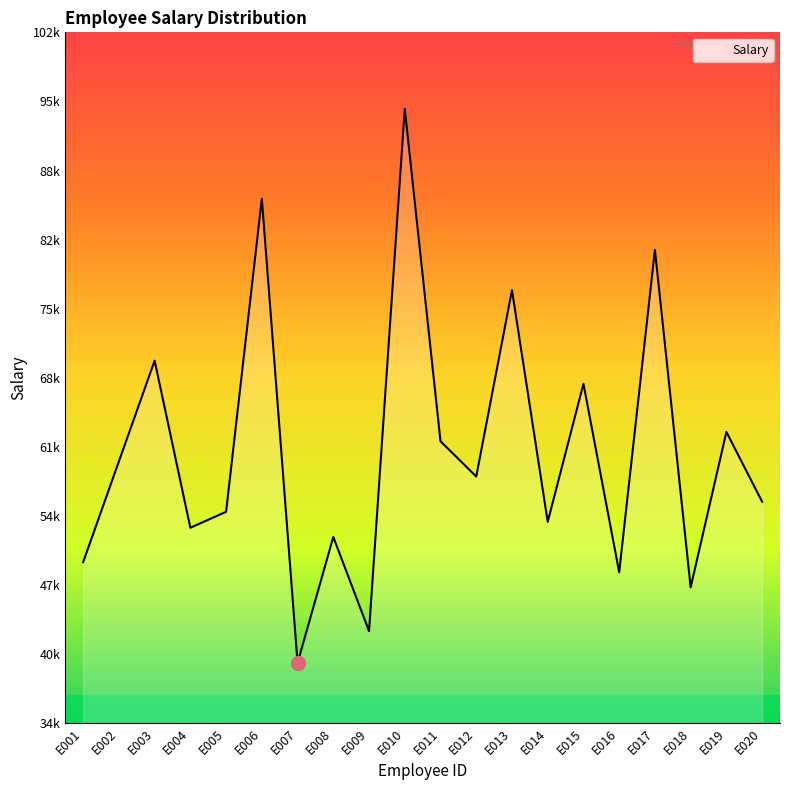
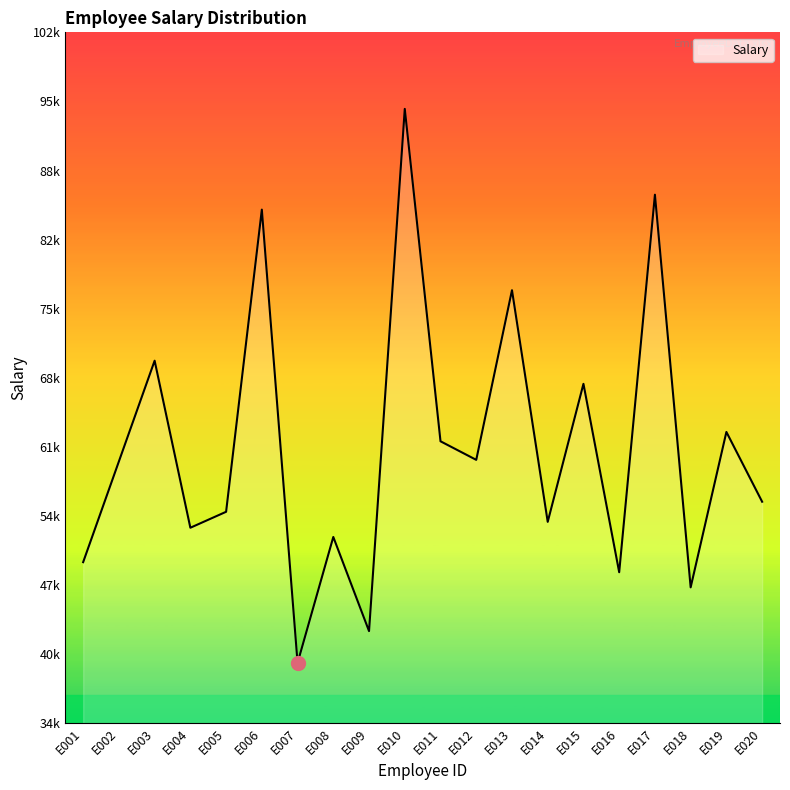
  {
    "Salary": {
      "E001": 50000,
      "E002": 60000,
      "E003": 70000,
      "E004": 53400,
      "E005": 55000,
-     "E006": 86100,
+     "E006": 85000,
      "E008": 52500,
      "E009": 43200,
      "E010": 95000,
      "E011": 62000,
-     "E012": 58500,
+     "E012": 60200,
      "E013": 77000,
      "E014": 54000,
      "E015": 67700,
      "E016": 49000,
-     "E017": 81000,
+     "E017": 86500,
      "E018": 47500,
      "E019": 62900,
      "E020": 56000
    }
  }
